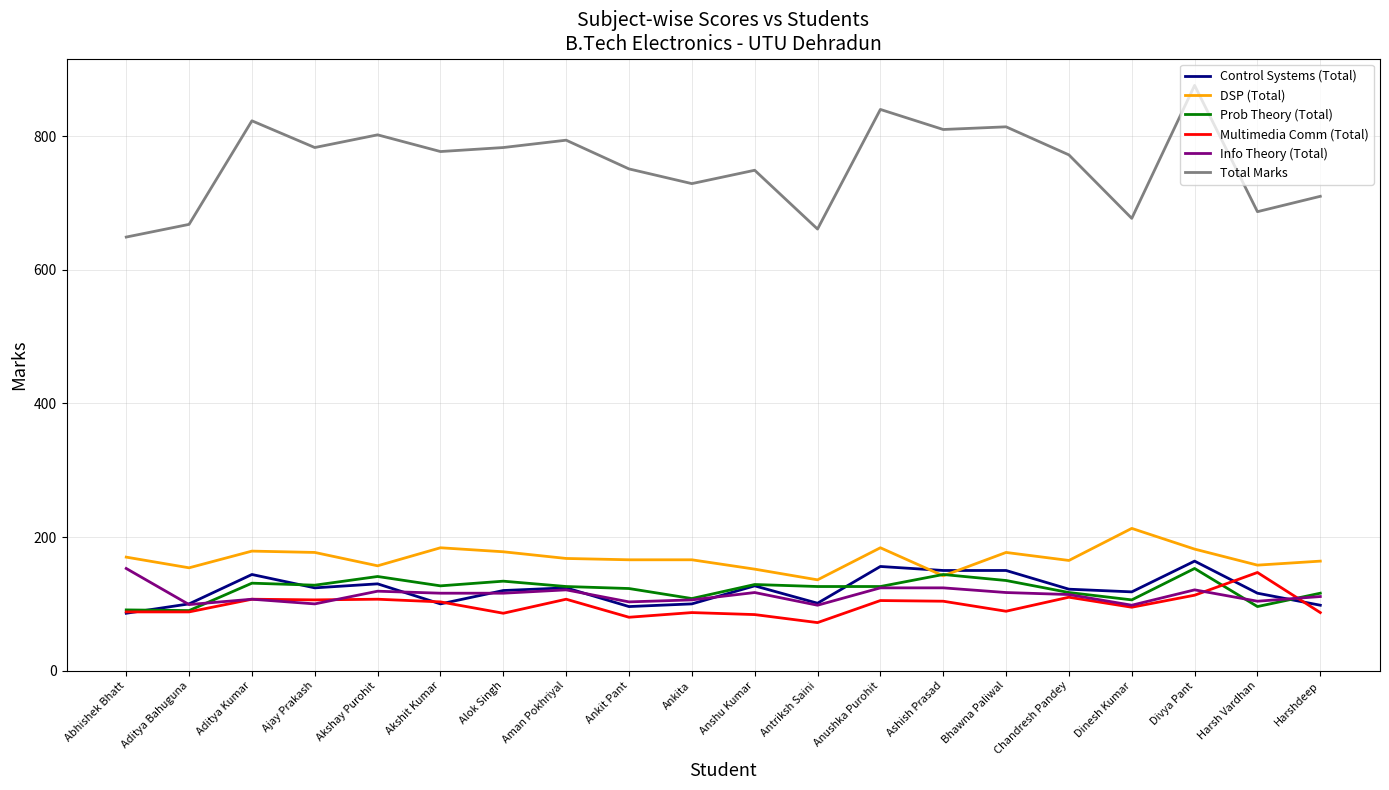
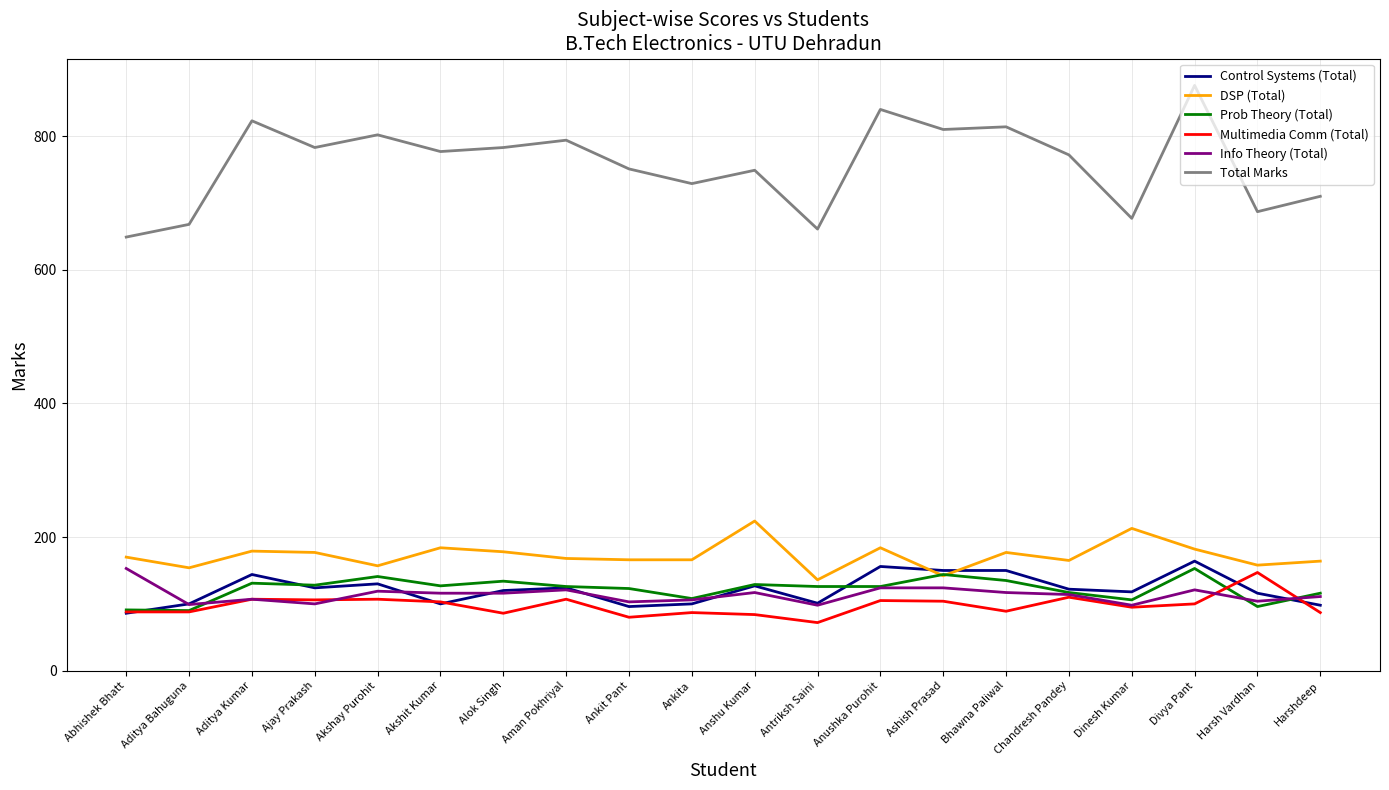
  {
    "Control Systems (Total)": {
      "Aditya Kumar": 140,
      "Ajay Prakash": 120,
      "Akshay Purohit": 130,
      "Alok Singh": 120,
      "Ankit Pant": 100,
      "Ankita": 100,
      "Anushka Purohit": 160,
      "Ashish Prasad": 150,
      "Bhawna Paliwal": 150,
      "Chandresh Pandey": 120,
      "Dinesh Kumar": 120,
      "Divya Pant": 160,
      "Harsh Vardhan": 120,
      "Harshdeep": 100
    },
    "DSP (Total)": {
      "Abhishek Bhatt": 170,
      "Aditya Bahuguna": 150,
      "Aditya Kumar": 180,
      "Ajay Prakash": 180,
      "Akshay Purohit": 160,
      "Akshit Kumar": 180,
      "Alok Singh": 180,
      "Aman Pokhriyal": 170,
      "Ankit Pant": 170,
      "Ankita": 170,
-     "Anshu Kumar": 150,
+     "Anshu Kumar": 220,
      "Antriksh Saini": 140,
      "Anushka Purohit": 180,
      "Bhawna Paliwal": 180,
      "Chandresh Pandey": 170,
      "Dinesh Kumar": 210,
      "Divya Pant": 180,
      "Harsh Vardhan": 160,
      "Harshdeep": 160
    },
    "Prob Theory (Total)": {
      "Aditya Kumar": 130,
      "Ajay Prakash": 130,
      "Akshay Purohit": 140,
      "Akshit Kumar": 130,
      "Alok Singh": 130,
      "Ankit Pant": 120,
      "Antriksh Saini": 130,
      "Bhawna Paliwal": 140,
      "Dinesh Kumar": 110,
      "Divya Pant": 150,
      "Harsh Vardhan": 100,
      "Harshdeep": 120
    },
    "Multimedia Comm (Total)": {
      "Ajay Prakash": 110,
      "Akshay Purohit": 110,
      "Alok Singh": 90,
      "Aman Pokhriyal": 110,
      "Ankit Pant": 80,
      "Ankita": 90,
      "Anshu Kumar": 80,
      "Antriksh Saini": 70,
      "Anushka Purohit": 110,
      "Ashish Prasad": 100,
      "Bhawna Paliwal": 90,
      "Chandresh Pandey": 110,
-     "Divya Pant": 110,
+     "Divya Pant": 100,
      "Harsh Vardhan": 150,
      "Harshdeep": 90
    },
    "Info Theory (Total)": {
      "Abhishek Bhatt": 150,
      "Ajay Prakash": 100,
      "Akshay Purohit": 120,
      "Akshit Kumar": 120,
      "Alok Singh": 120,
      "Ankit Pant": 100,
      "Anshu Kumar": 120,
      "Ashish Prasad": 120,
      "Bhawna Paliwal": 120,
      "Divya Pant": 120,
      "Harsh Vardhan": 100,
      "Harshdeep": 110
    },
    "Total Marks": {
      "Abhishek Bhatt": 650,
      "Aditya Bahuguna": 670,
      "Aditya Kumar": 820,
      "Ajay Prakash": 780,
      "Akshay Purohit": 800,
      "Akshit Kumar": 780,
      "Alok Singh": 780,
      "Aman Pokhriyal": 790,
      "Ankit Pant": 750,
      "Ankita": 730,
      "Anshu Kumar": 750,
      "Antriksh Saini": 660,
      "Anushka Purohit": 840,
      "Ashish Prasad": 810,
      "Bhawna Paliwal": 810,
      "Chandresh Pandey": 770,
      "Dinesh Kumar": 680,
      "Harsh Vardhan": 690,
      "Harshdeep": 710
    }
  }
